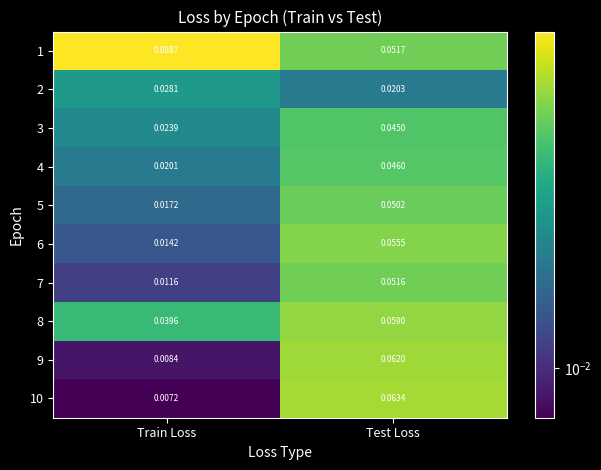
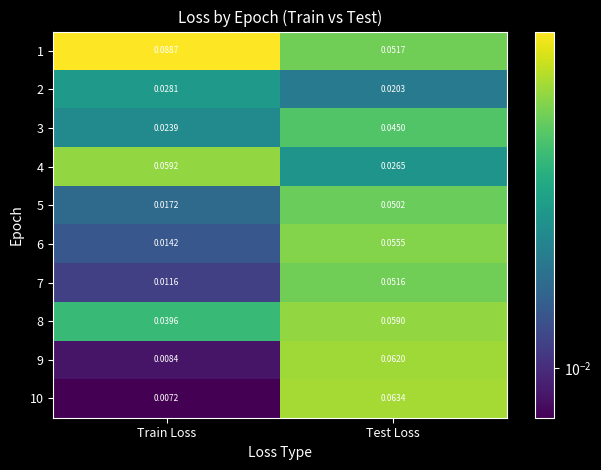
  {
    "1": {
      "Train Loss": 0.0887,
      "Test Loss": 0.0517
    },
    "2": {
      "Train Loss": 0.0281,
      "Test Loss": 0.0203
    },
    "3": {
      "Train Loss": 0.0239,
      "Test Loss": 0.0450
    },
    "4": {
-     "Train Loss": 0.0201,
-     "Test Loss": 0.0460
+     "Train Loss": 0.0592,
+     "Test Loss": 0.0265
    },
    "5": {
      "Train Loss": 0.0172,
      "Test Loss": 0.0502
    },
    "6": {
      "Train Loss": 0.0142,
      "Test Loss": 0.0555
    },
    "7": {
      "Train Loss": 0.0116,
      "Test Loss": 0.0516
    },
    "8": {
      "Train Loss": 0.0396,
      "Test Loss": 0.0590
    },
    "9": {
      "Train Loss": 0.0084,
      "Test Loss": 0.0620
    },
    "10": {
      "Train Loss": 0.0072,
      "Test Loss": 0.0634
    }
  }
